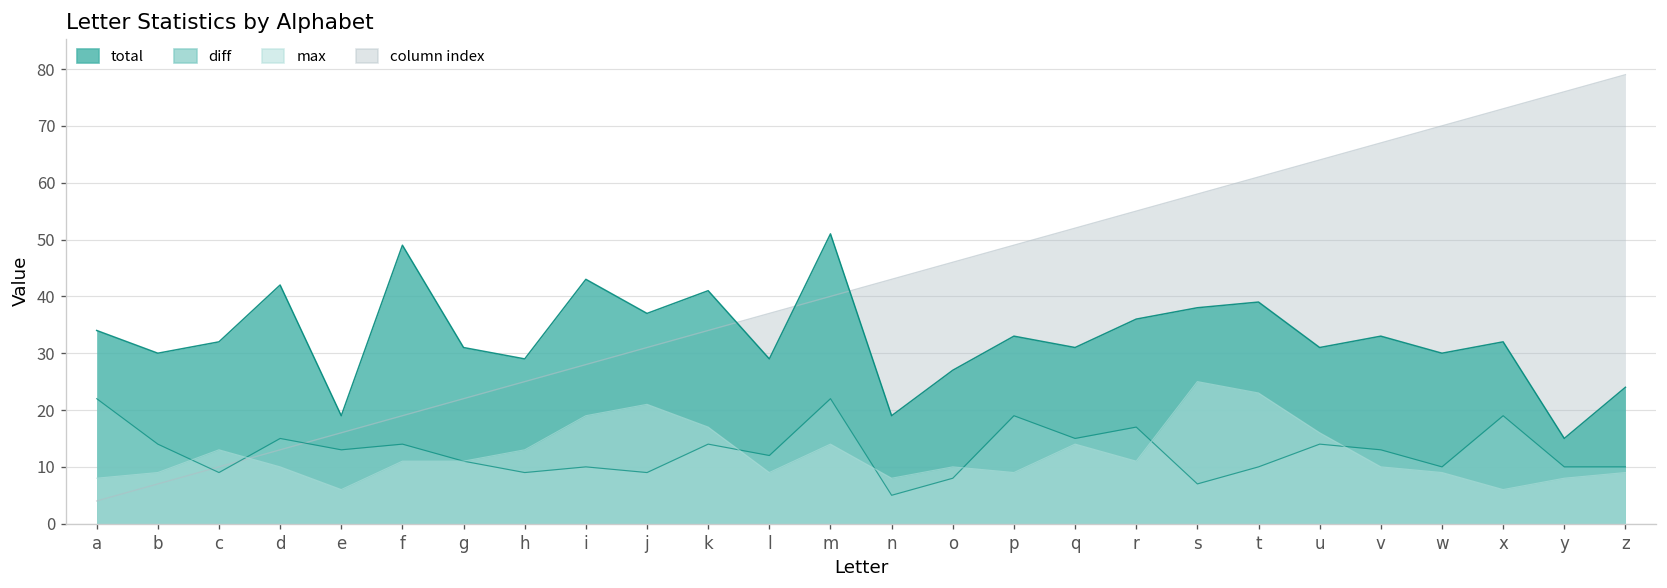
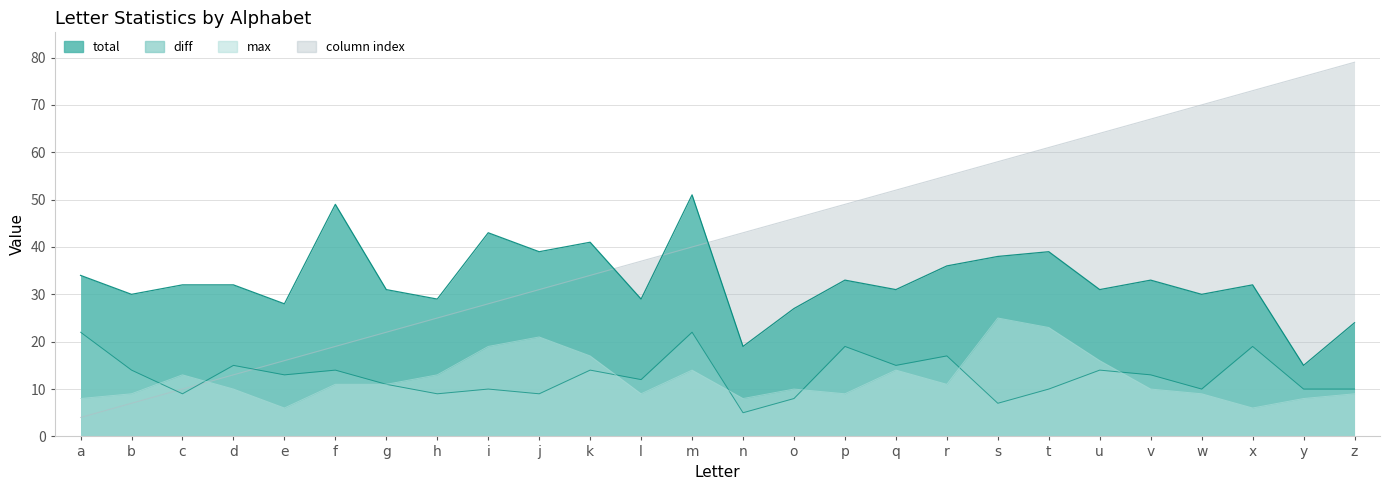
  {
    "total": {
      "a": 34,
      "b": 30,
      "c": 32,
-     "d": 42,
-     "e": 19,
+     "d": 32,
+     "e": 28,
      "f": 49,
      "g": 31,
      "h": 29,
      "i": 43,
-     "j": 37,
+     "j": 39,
      "k": 41,
      "l": 29,
      "m": 51,
      "n": 19,
      "o": 27,
      "p": 33,
      "q": 31,
      "r": 36,
      "s": 38,
      "t": 39,
      "u": 31,
      "v": 33,
      "w": 30,
      "x": 32,
      "y": 15,
      "z": 24
    }
  }
